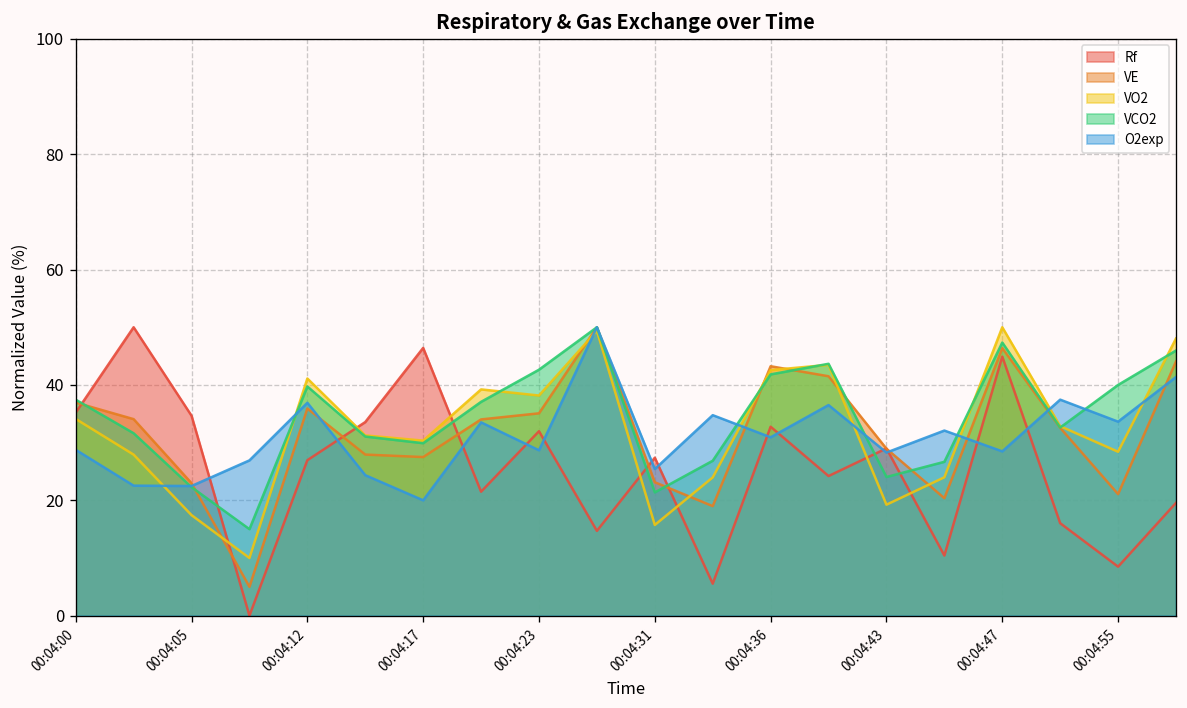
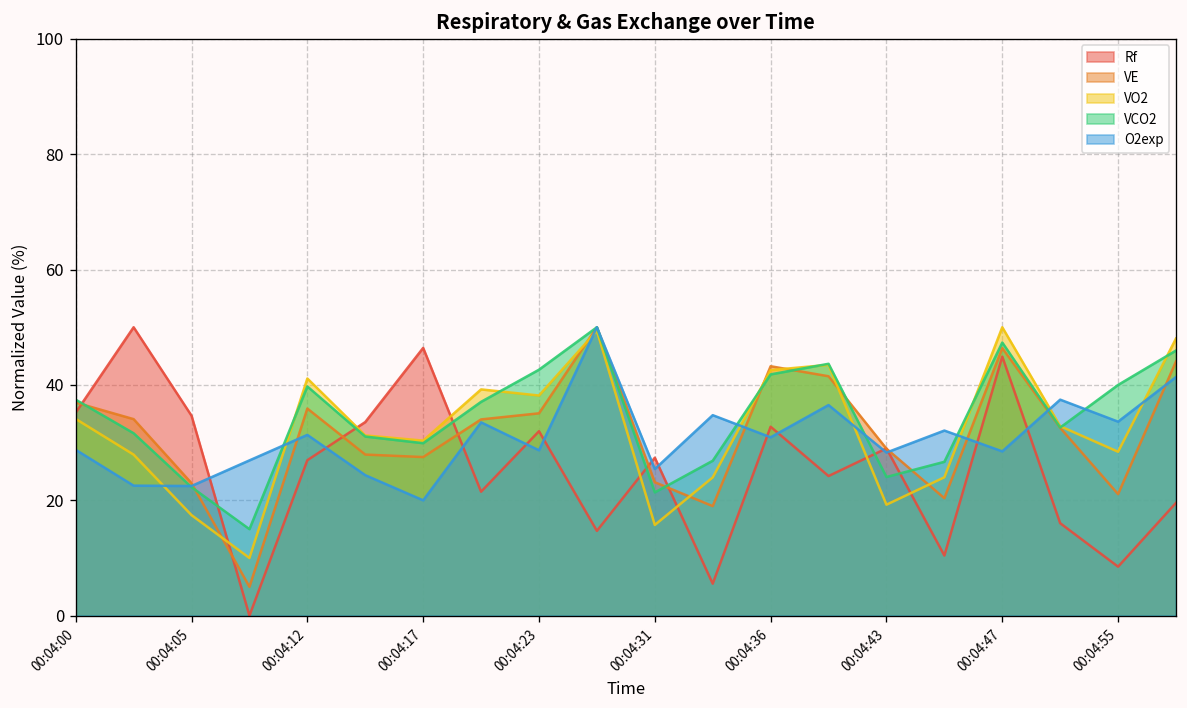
  {
    "VCO2": {
      "00:04:12": 40,
      "00:04:23": 43,
      "00:04:31": 21,
      "00:04:36": 42,
      "00:04:43": 24,
      "00:04:47": 47,
      "00:04:55": 40
    },
    "O2exp": {
      "00:04:00": 29,
-     "00:04:12": 37,
+     "00:04:12": 31,
      "00:04:17": 20,
      "00:04:23": 29,
      "00:04:31": 25,
      "00:04:36": 31,
      "00:04:43": 28,
      "00:04:47": 28,
      "00:04:55": 34
    }
  }
